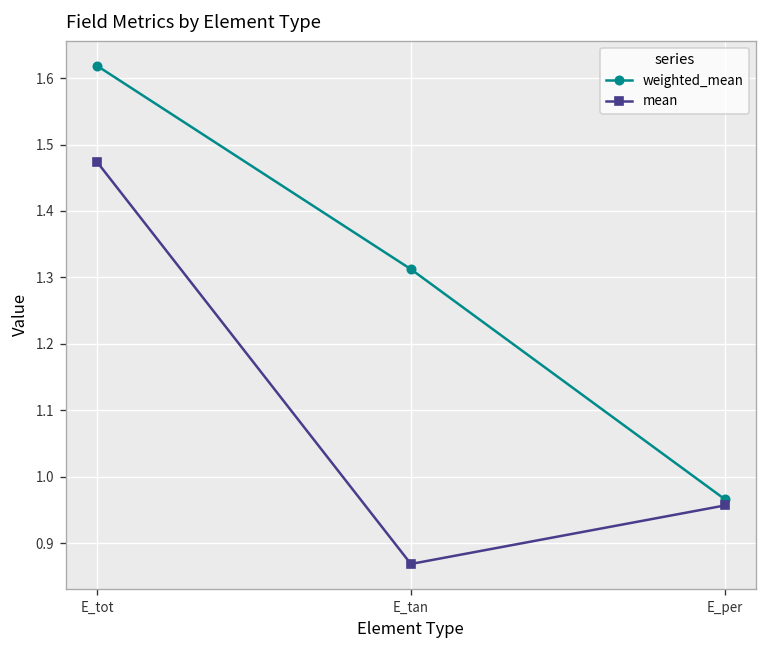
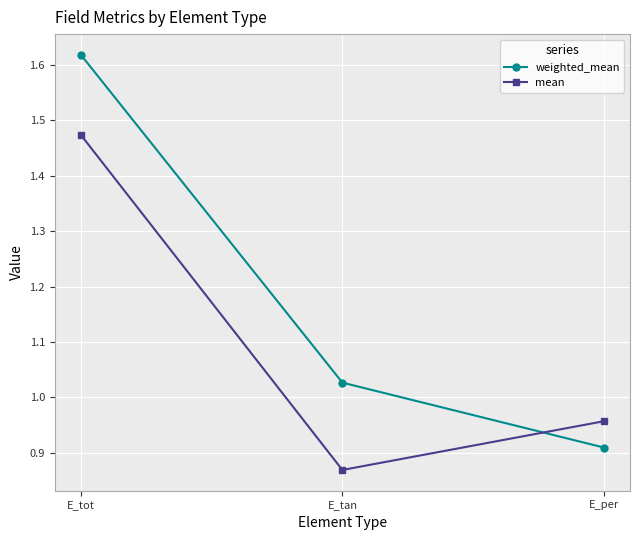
  {
    "weighted_mean": {
      "E_tot": 1.62,
-     "E_tan": 1.31,
-     "E_per": 0.97
+     "E_tan": 1.03,
+     "E_per": 0.91
    },
    "mean": {
      "E_tot": 1.47,
      "E_tan": 0.87,
      "E_per": 0.96
    }
  }
